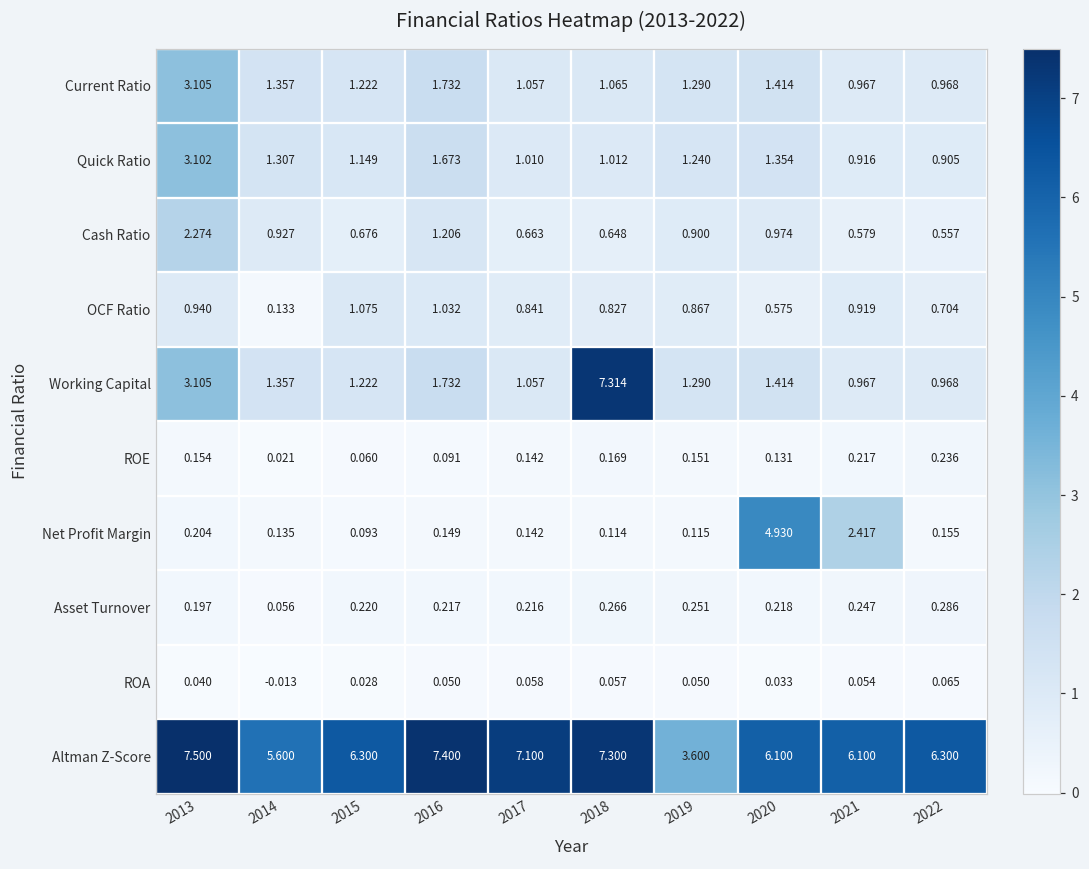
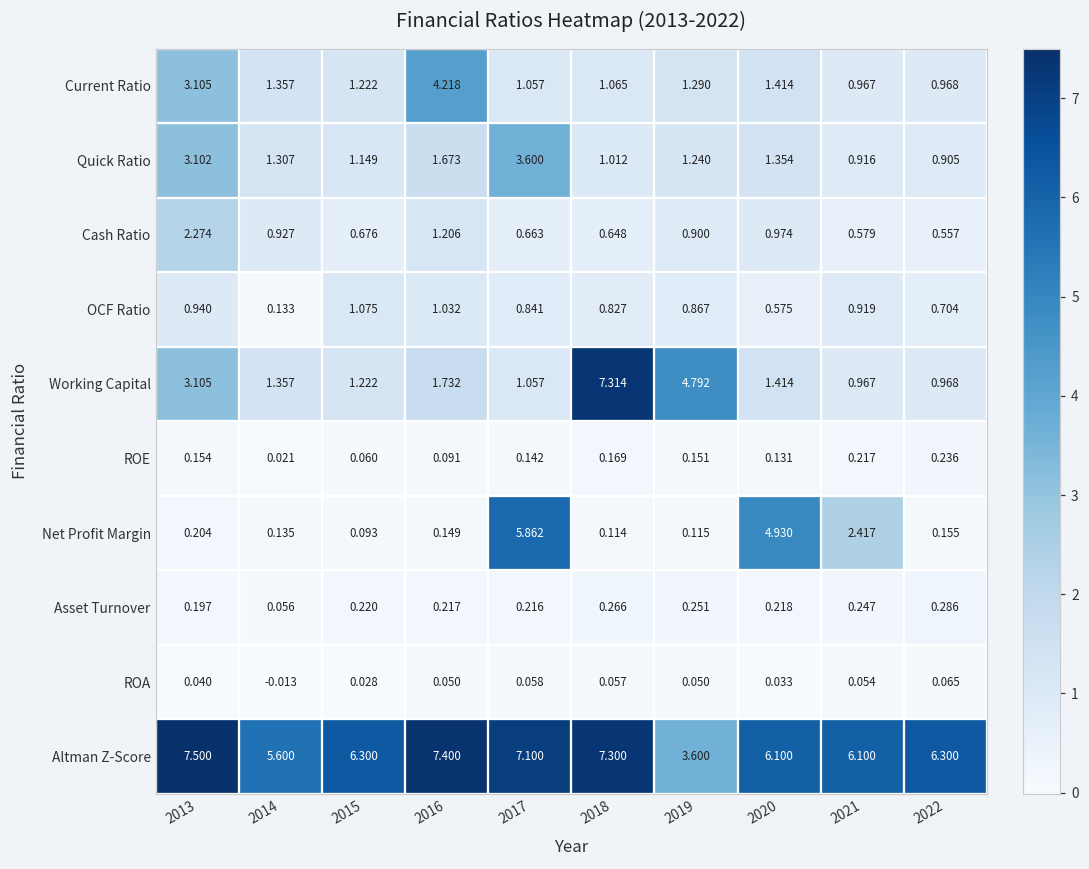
  {
    "Current Ratio": {
      "2013": 3.105,
      "2014": 1.357,
      "2015": 1.222,
-     "2016": 1.732,
+     "2016": 4.218,
      "2017": 1.057,
      "2018": 1.065,
      "2019": 1.290,
      "2020": 1.414,
      "2021": 0.967,
      "2022": 0.968
    },
    "Quick Ratio": {
      "2013": 3.102,
      "2014": 1.307,
      "2015": 1.149,
      "2016": 1.673,
-     "2017": 1.010,
+     "2017": 3.600,
      "2018": 1.012,
      "2019": 1.240,
      "2020": 1.354,
      "2021": 0.916,
      "2022": 0.905
    },
    "Cash Ratio": {
      "2013": 2.274,
      "2014": 0.927,
      "2015": 0.676,
      "2016": 1.206,
      "2017": 0.663,
      "2018": 0.648,
      "2019": 0.900,
      "2020": 0.974,
      "2021": 0.579,
      "2022": 0.557
    },
    "OCF Ratio": {
      "2013": 0.940,
      "2014": 0.133,
      "2015": 1.075,
      "2016": 1.032,
      "2017": 0.841,
      "2018": 0.827,
      "2019": 0.867,
      "2020": 0.575,
      "2021": 0.919,
      "2022": 0.704
    },
    "Working Capital": {
      "2013": 3.105,
      "2014": 1.357,
      "2015": 1.222,
      "2016": 1.732,
      "2017": 1.057,
      "2018": 7.314,
-     "2019": 1.290,
+     "2019": 4.792,
      "2020": 1.414,
      "2021": 0.967,
      "2022": 0.968
    },
    "ROE": {
      "2013": 0.154,
      "2014": 0.021,
      "2015": 0.060,
      "2016": 0.091,
      "2017": 0.142,
      "2018": 0.169,
      "2019": 0.151,
      "2020": 0.131,
      "2021": 0.217,
      "2022": 0.236
    },
    "Net Profit Margin": {
      "2013": 0.204,
      "2014": 0.135,
      "2015": 0.093,
      "2016": 0.149,
-     "2017": 0.142,
+     "2017": 5.862,
      "2018": 0.114,
      "2019": 0.115,
      "2020": 4.930,
      "2021": 2.417,
      "2022": 0.155
    },
    "Asset Turnover": {
      "2013": 0.197,
      "2014": 0.056,
      "2015": 0.220,
      "2016": 0.217,
      "2017": 0.216,
      "2018": 0.266,
      "2019": 0.251,
      "2020": 0.218,
      "2021": 0.247,
      "2022": 0.286
    },
    "ROA": {
      "2013": 0.040,
      "2014": -0.013,
      "2015": 0.028,
      "2016": 0.050,
      "2017": 0.058,
      "2018": 0.057,
      "2019": 0.050,
      "2020": 0.033,
      "2021": 0.054,
      "2022": 0.065
    },
    "Altman Z-Score": {
      "2013": 7.500,
      "2014": 5.600,
      "2015": 6.300,
      "2016": 7.400,
      "2017": 7.100,
      "2018": 7.300,
      "2019": 3.600,
      "2020": 6.100,
      "2021": 6.100,
      "2022": 6.300
    }
  }
